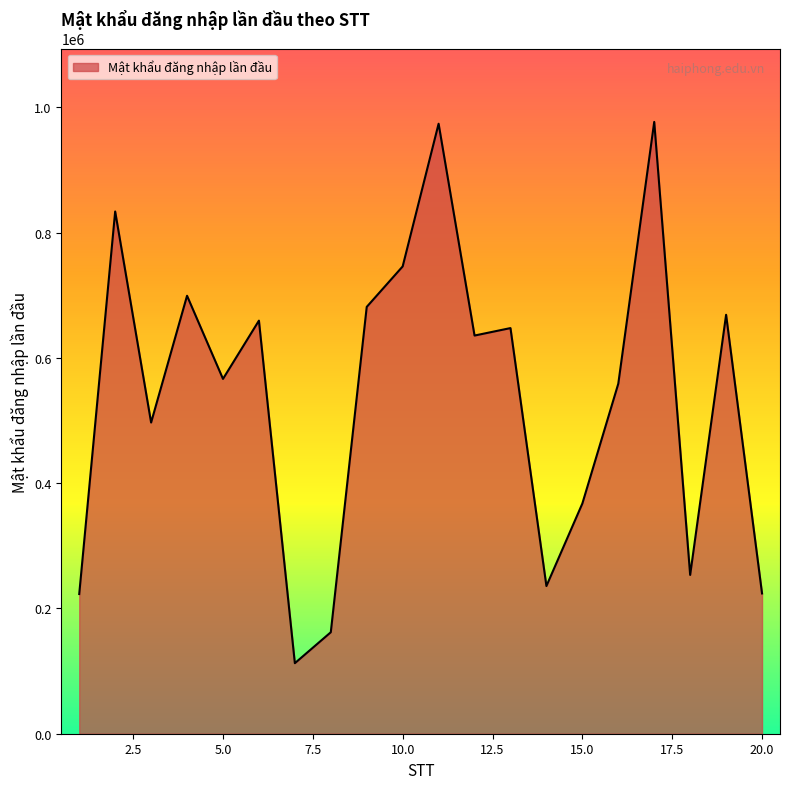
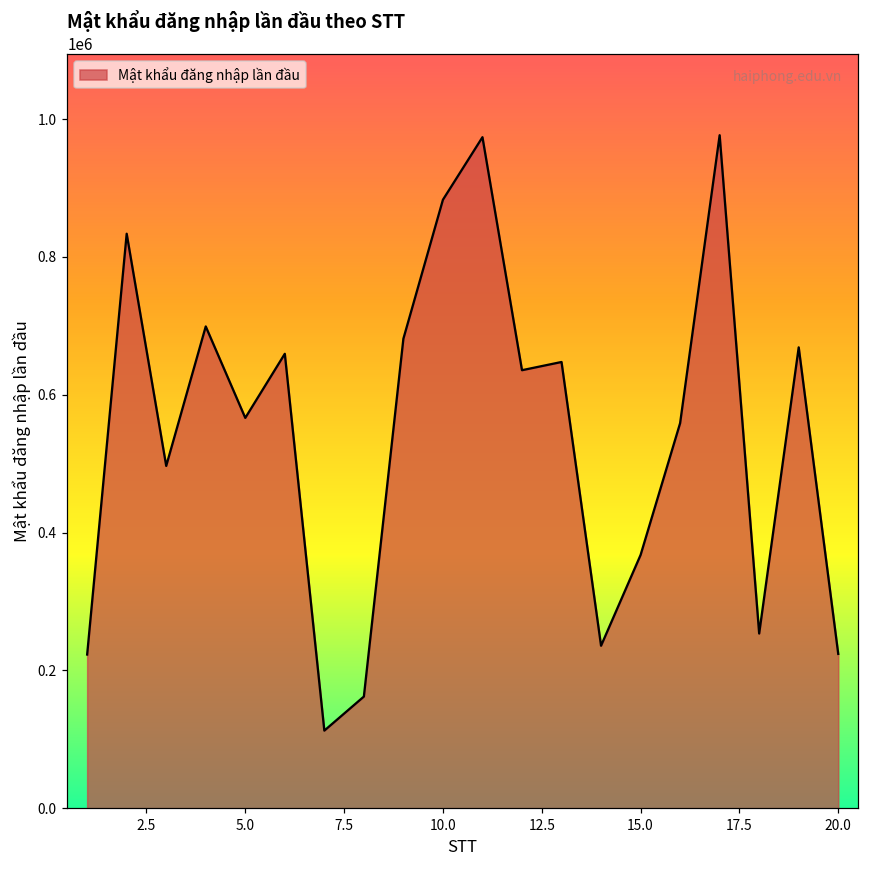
  {
    "5.0": 570000,
-   "10.0": 750000,
+   "10.0": 880000,
    "15.0": 370000,
    "20.0": 220000
  }
